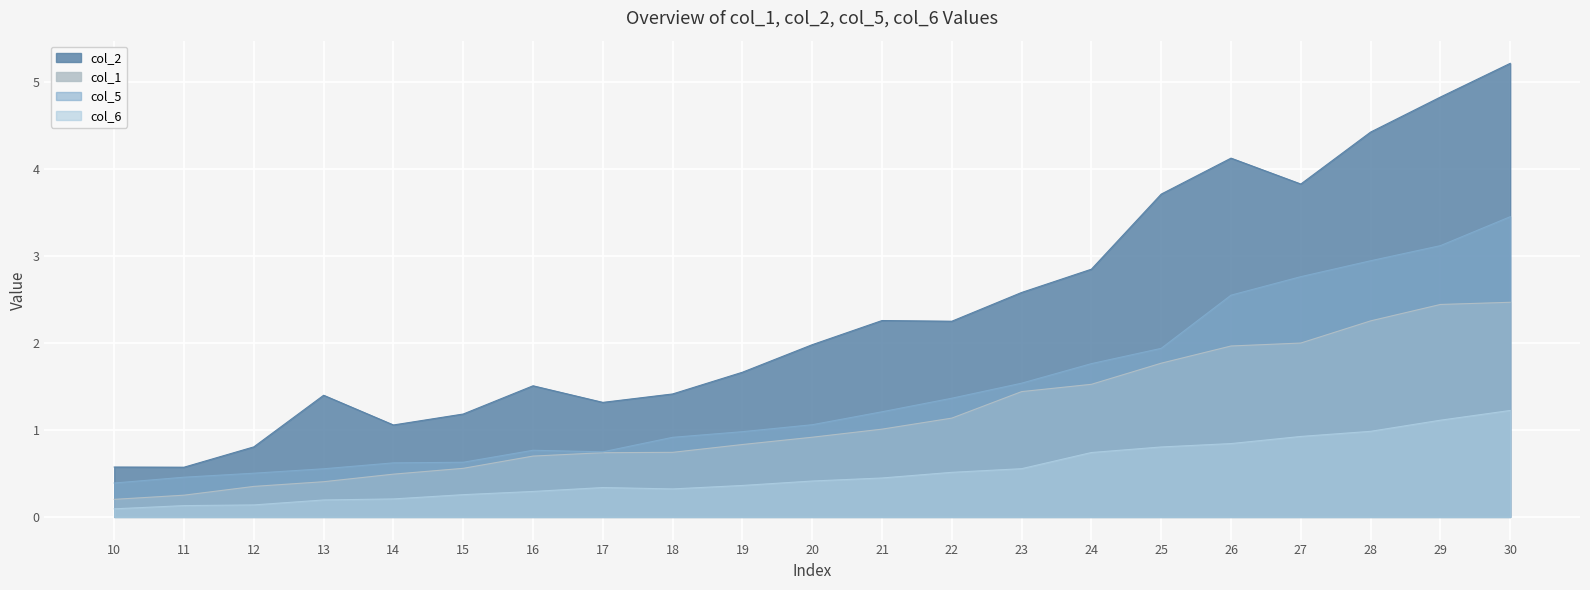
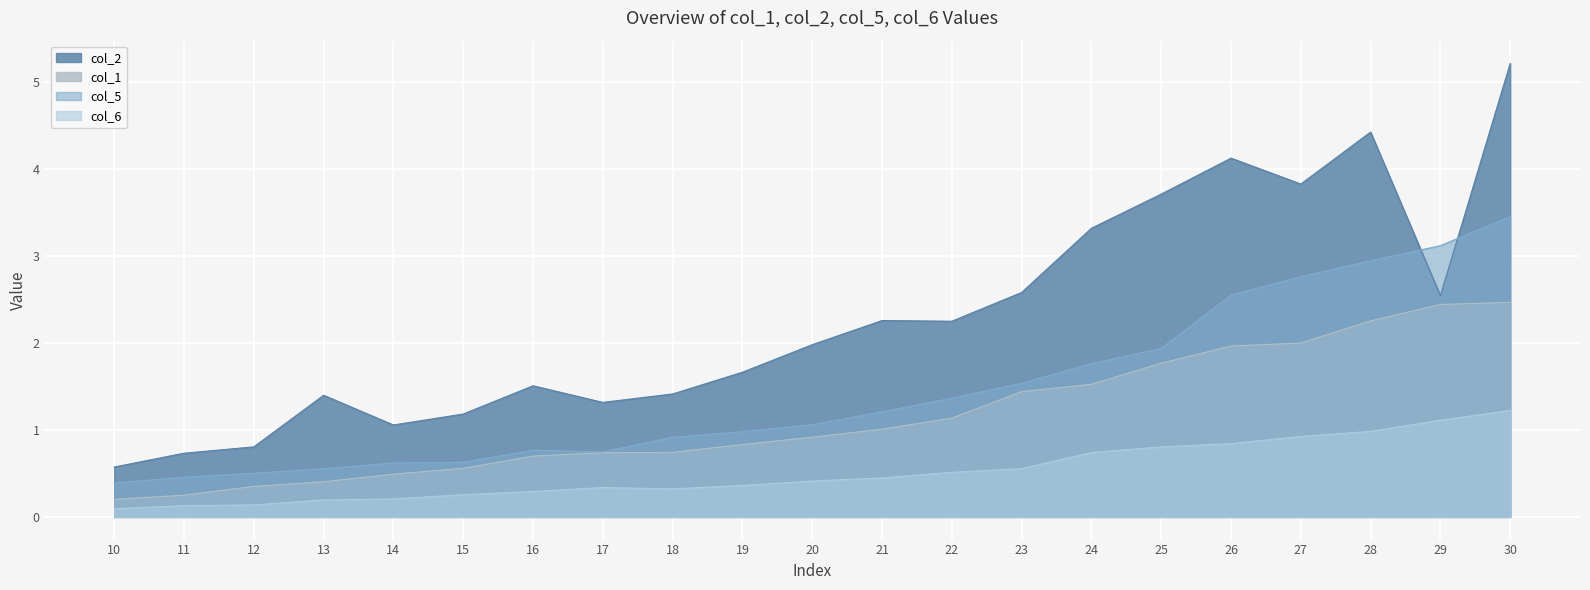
  {
    "col_2": {
      "10": 0.6,
-     "11": 0.6,
+     "11": 0.7,
      "12": 0.8,
      "13": 1.4,
      "14": 1.1,
      "15": 1.2,
      "16": 1.5,
      "17": 1.3,
      "18": 1.4,
      "19": 1.7,
      "20": 2.0,
      "21": 2.3,
      "22": 2.3,
      "23": 2.6,
-     "24": 2.9,
+     "24": 3.3,
      "25": 3.7,
      "26": 4.1,
      "27": 3.8,
      "28": 4.4,
-     "29": 4.8,
+     "29": 2.5,
      "30": 5.2
    }
  }
